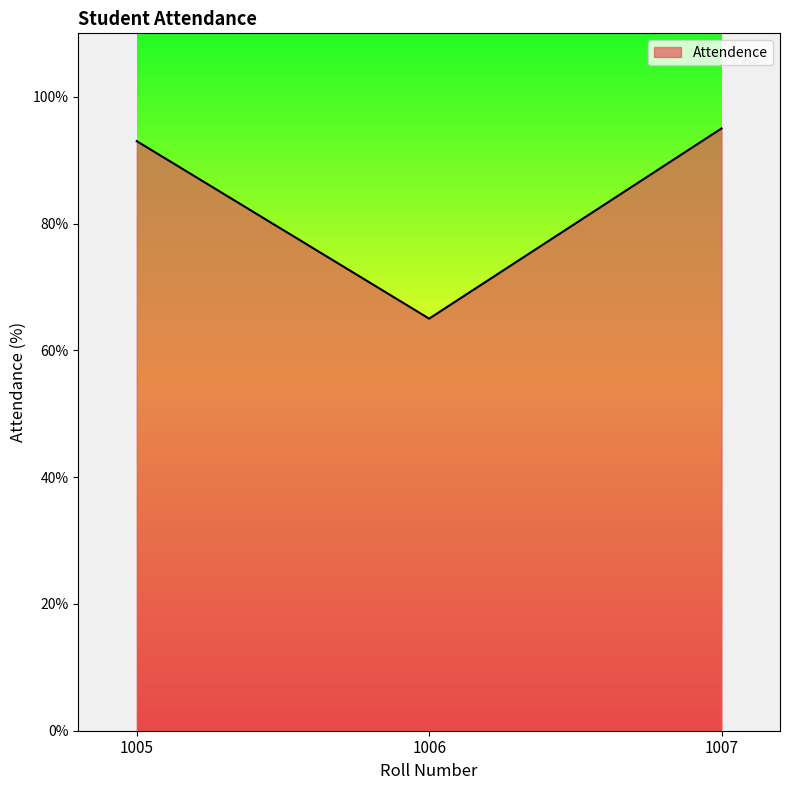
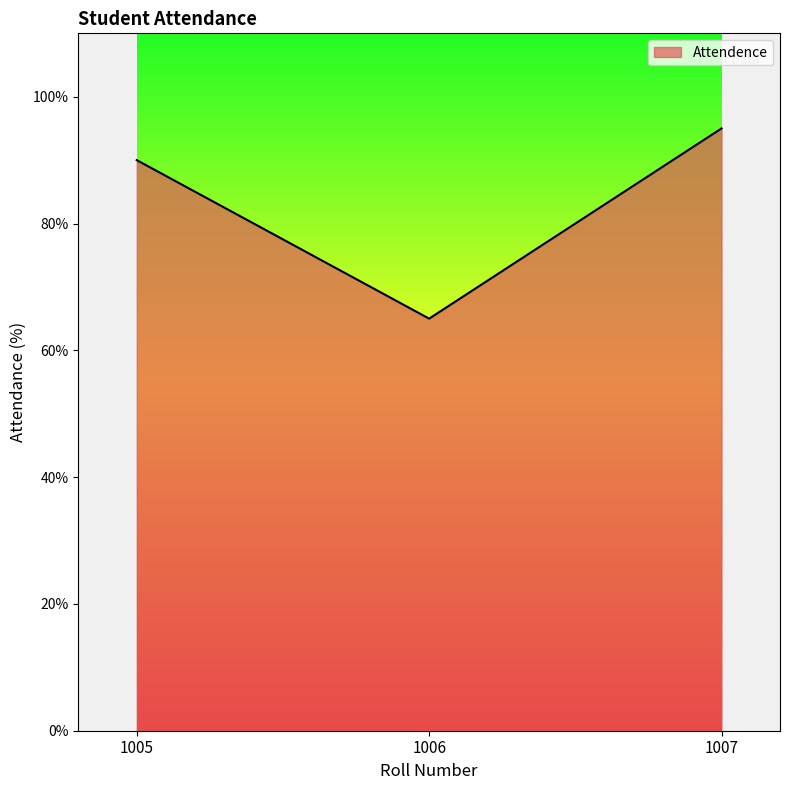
  {
-   "1005": "93%",
+   "1005": "90%",
    "1006": "65%",
    "1007": "95%"
  }
